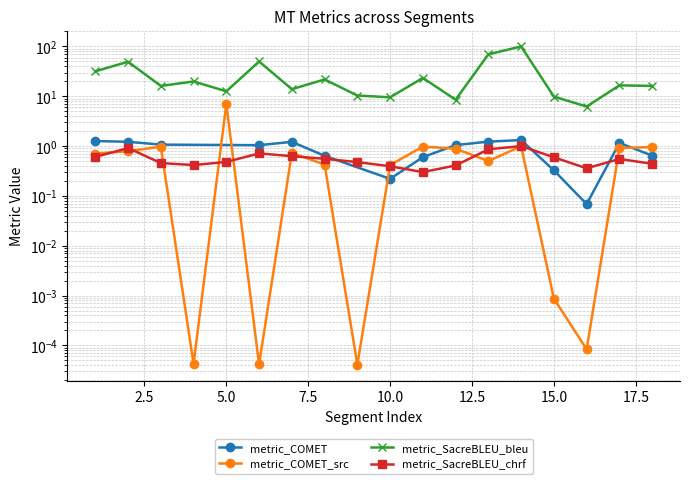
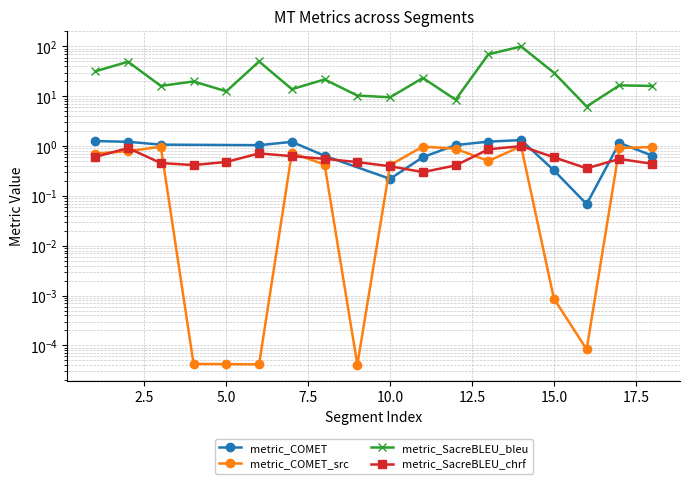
  {
    "metric_COMET": {
      "10.0": 0.2,
      "15.0": 0.3
    },
    "metric_COMET_src": {
-     "5.0": 7,
+     "5.0": 0,
      "15.0": 0.0009
    },
    "metric_SacreBLEU_bleu": {
      "5.0": 13,
      "10.0": 10,
-     "15.0": 10
+     "15.0": 30
    },
    "metric_SacreBLEU_chrf": {
      "5.0": 0.5,
      "15.0": 0.6
    }
  }
